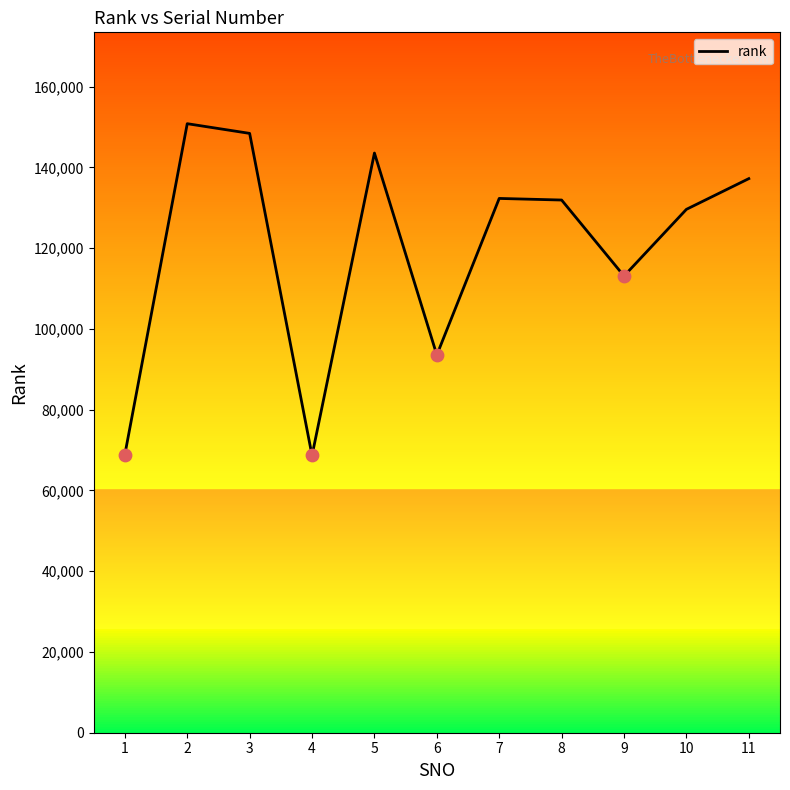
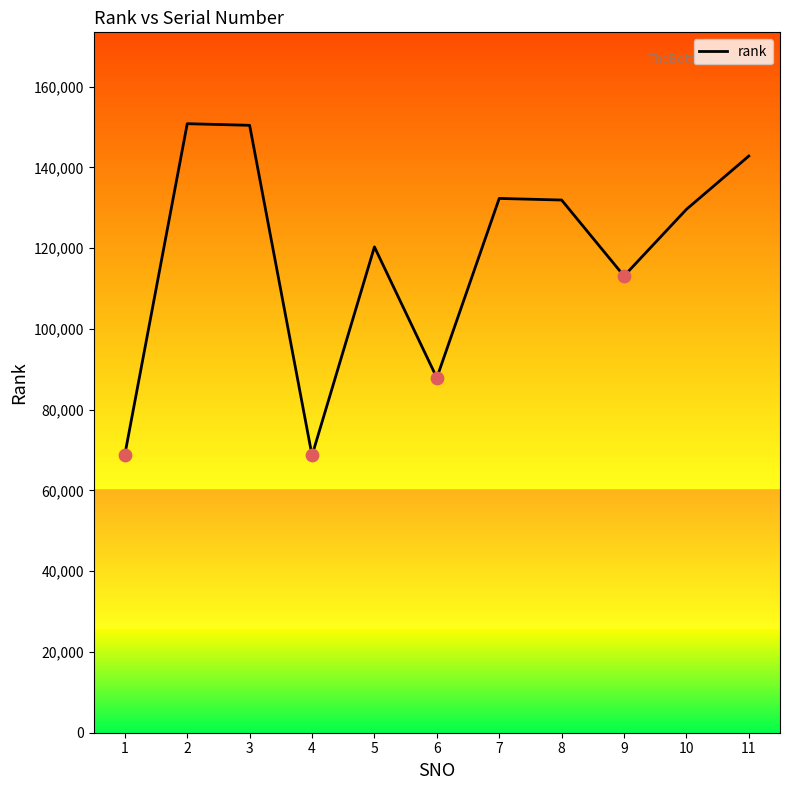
  {
    "rank": {
      "2": "151,000",
-     "3": "148,000",
-     "5": "144,000",
-     "6": "94,000",
+     "3": "150,000",
+     "5": "120,000",
+     "6": "88,000",
      "7": "132,000",
      "8": "132,000",
      "10": "130,000",
-     "11": "137,000"
+     "11": "143,000"
    }
  }
